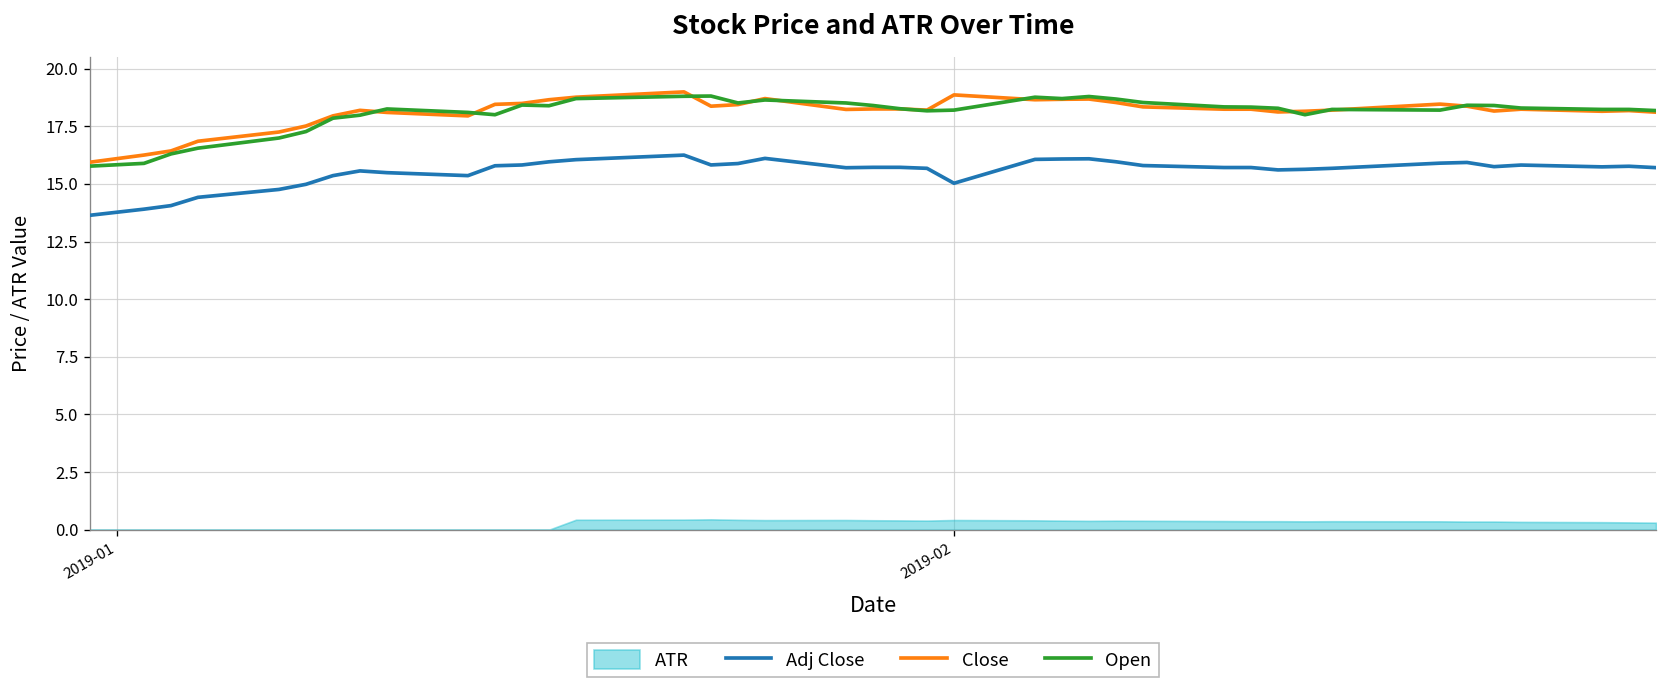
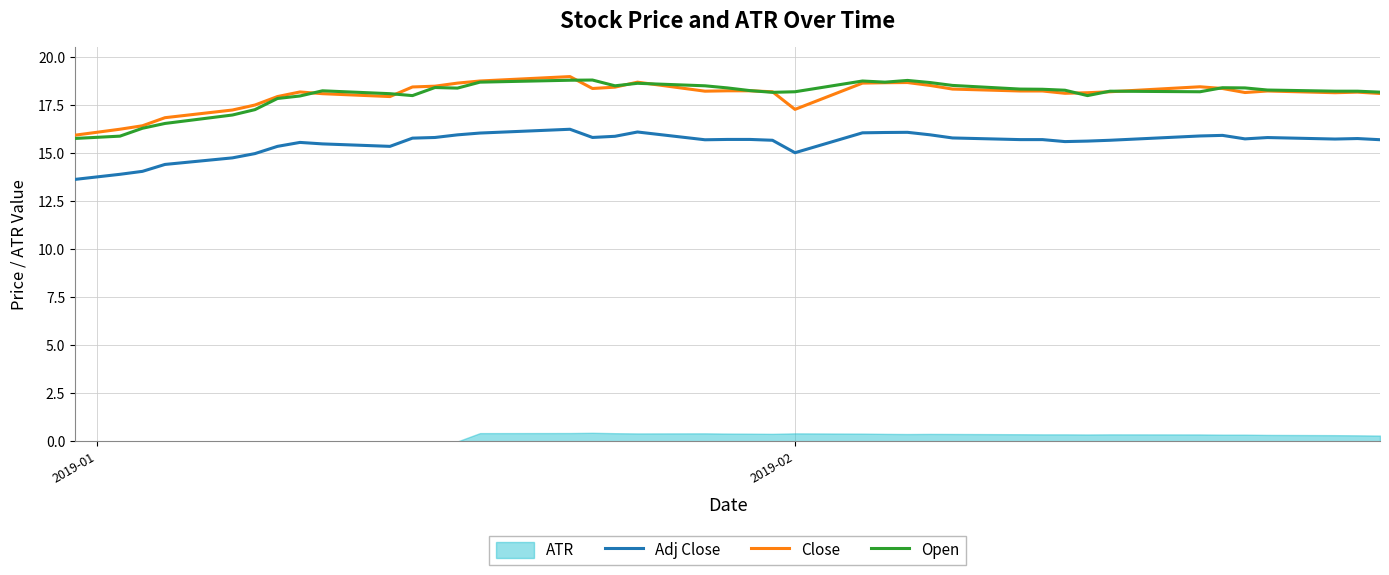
  {
    "Adj Close": {
      "2019-02": 15.0
    },
    "ATR": {
      "2019-02": 0.4
    },
    "Close": {
-     "2019-02": 18.9
+     "2019-02": 17.3
    },
    "Open": {
      "2019-02": 18.2
    }
  }
